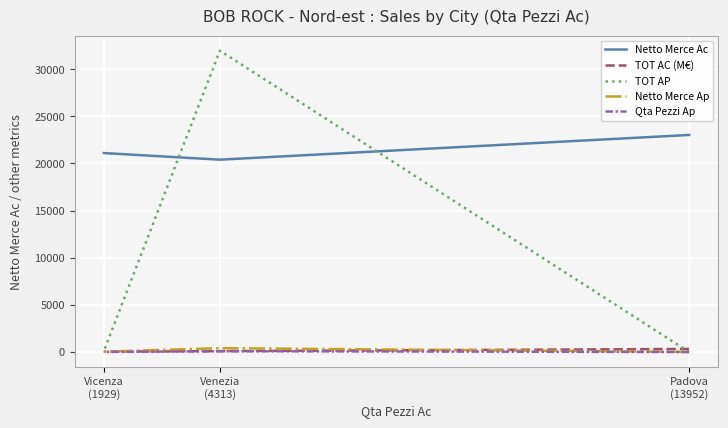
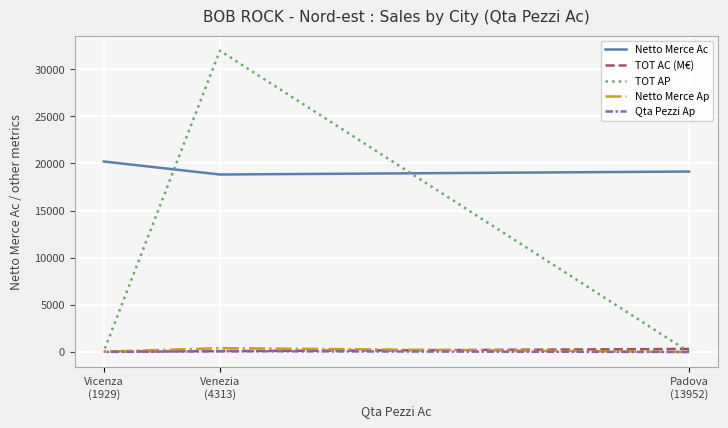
  {
    "Netto Merce Ac": {
-     "Vicenza (1929)": 21000,
-     "Venezia (4313)": 20000,
-     "Padova (13952)": 23000
+     "Vicenza (1929)": 20000,
+     "Venezia (4313)": 19000,
+     "Padova (13952)": 19000
    },
    "TOT AC (M€)": {
      "Padova (13952)": 0
    },
    "TOT AP": {
      "Venezia (4313)": 32000
    },
    "Netto Merce Ap": {
      "Venezia (4313)": 0
    }
  }
